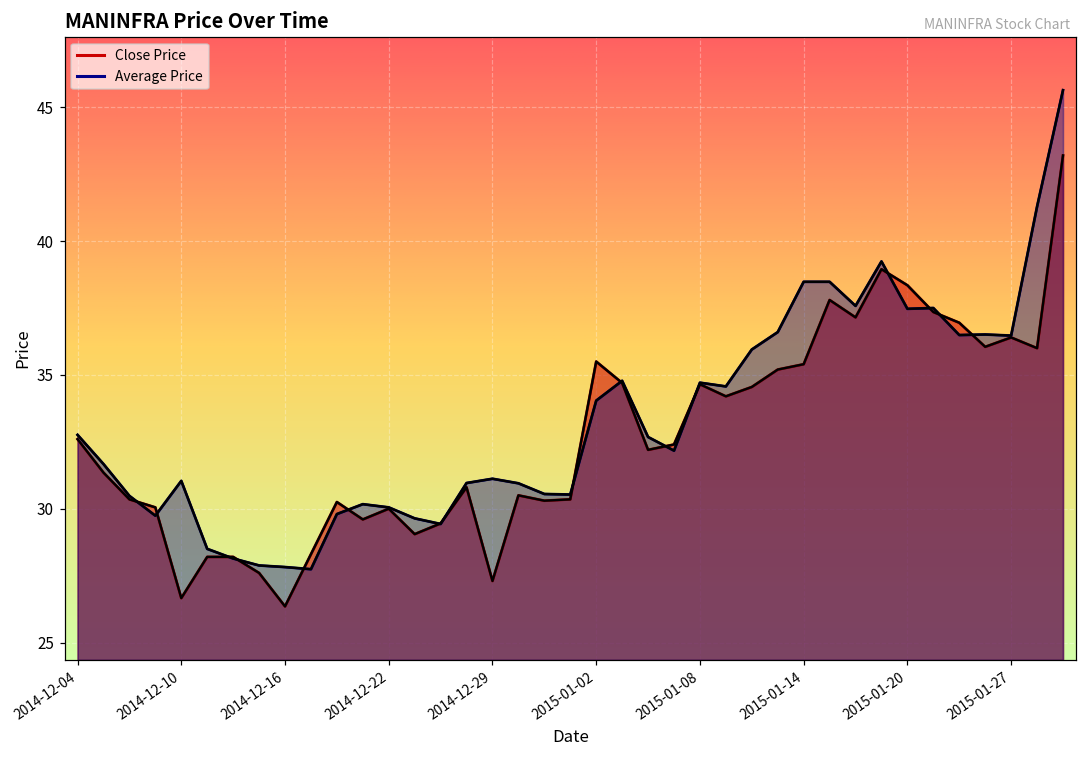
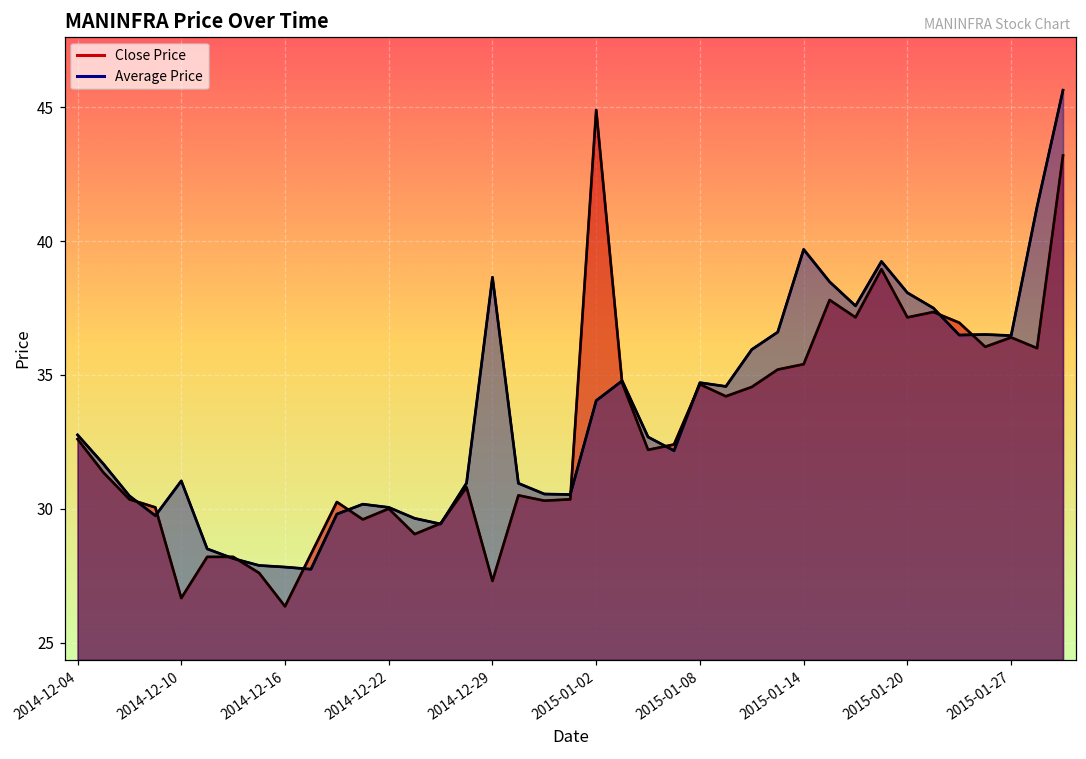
  {
    "Close Price": {
      "2014-12-04": 32.6,
      "2014-12-10": 26.7,
      "2014-12-16": 26.4,
      "2014-12-29": 27.3,
-     "2015-01-02": 35.5,
+     "2015-01-02": 44.9,
      "2015-01-14": 35.4,
-     "2015-01-20": 38.4
+     "2015-01-20": 37.2
    },
    "Average Price": {
      "2014-12-04": 32.8,
      "2014-12-10": 31.0,
      "2014-12-16": 27.8,
-     "2014-12-29": 31.1,
+     "2014-12-29": 38.7,
      "2015-01-02": 34.0,
-     "2015-01-14": 38.5,
-     "2015-01-20": 37.5
+     "2015-01-14": 39.7,
+     "2015-01-20": 38.1
    }
  }
